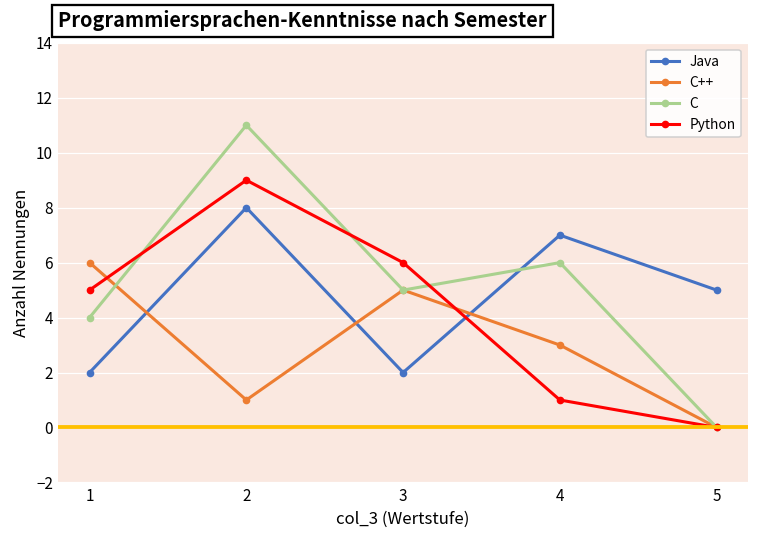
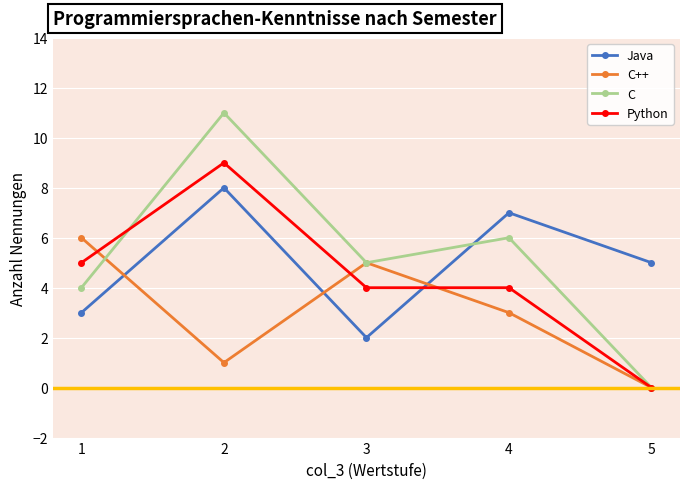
  {
    "Java": {
-     "1": 2,
+     "1": 3,
      "2": 8,
      "3": 2,
      "4": 7,
      "5": 5
    },
    "C++": {
      "1": 6,
      "2": 1,
      "4": 3
    },
    "C": {
      "1": 4,
      "2": 11,
      "4": 6
    },
    "Python": {
      "1": 5,
      "2": 9,
-     "3": 6,
-     "4": 1
+     "3": 4,
+     "4": 4
    }
  }
